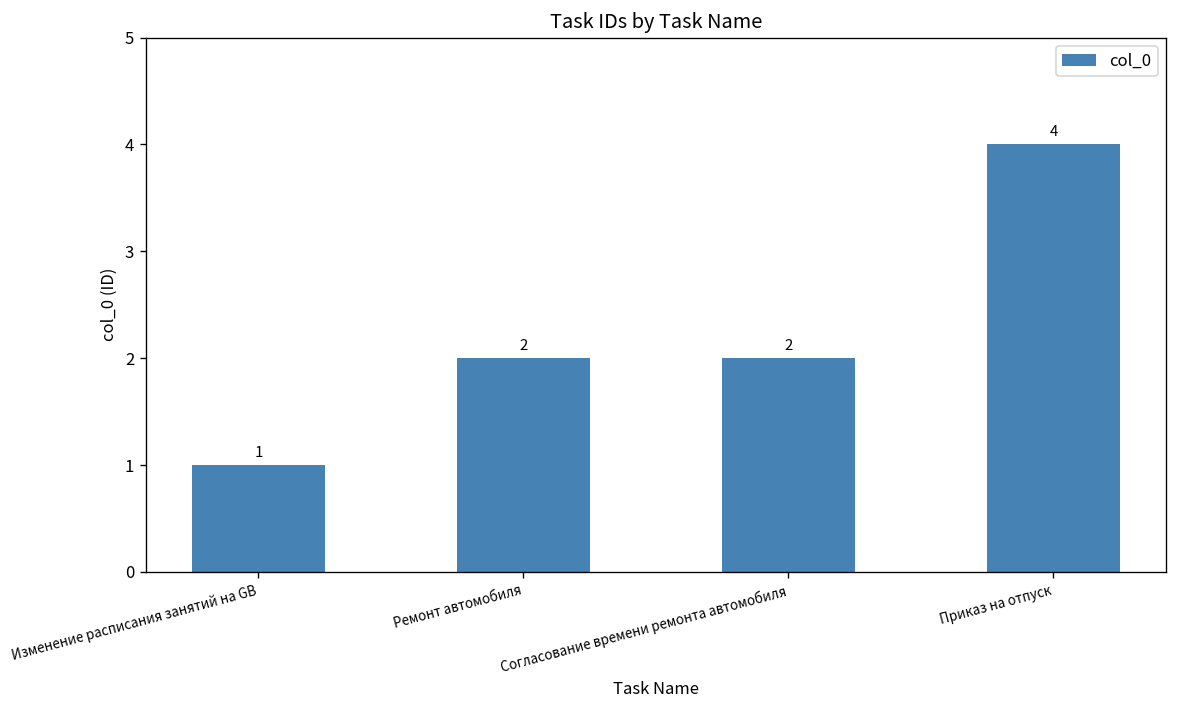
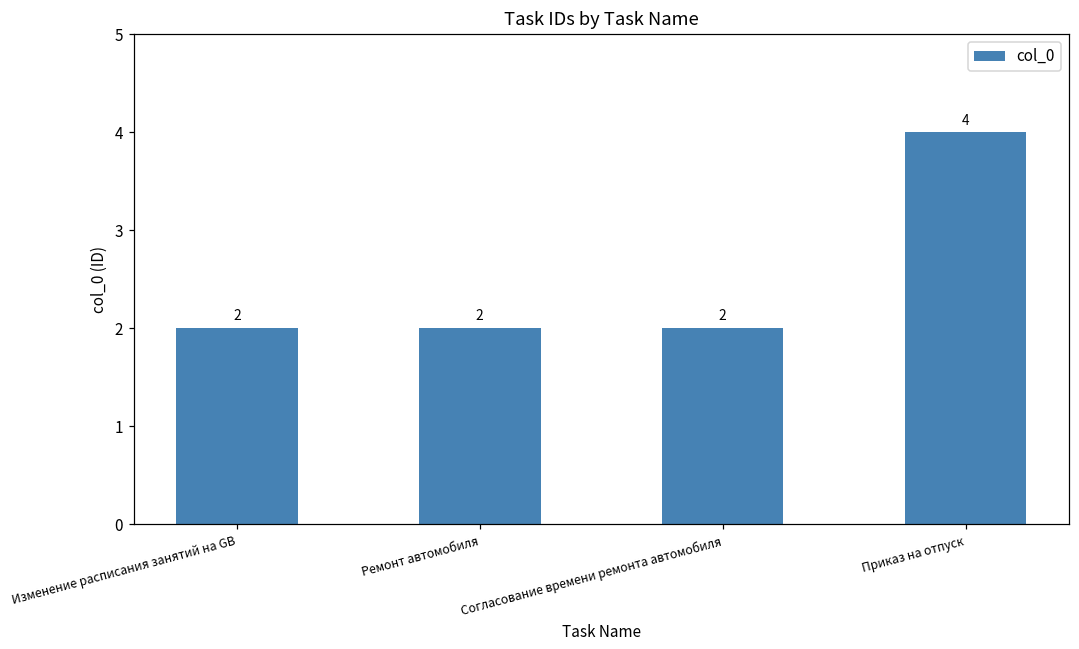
  {
-   "Изменение расписания занятий на GB": 1,
+   "Изменение расписания занятий на GB": 2,
    "Ремонт автомобиля": 2,
    "Согласование времени ремонта автомобиля": 2,
    "Приказ на отпуск": 4
  }
